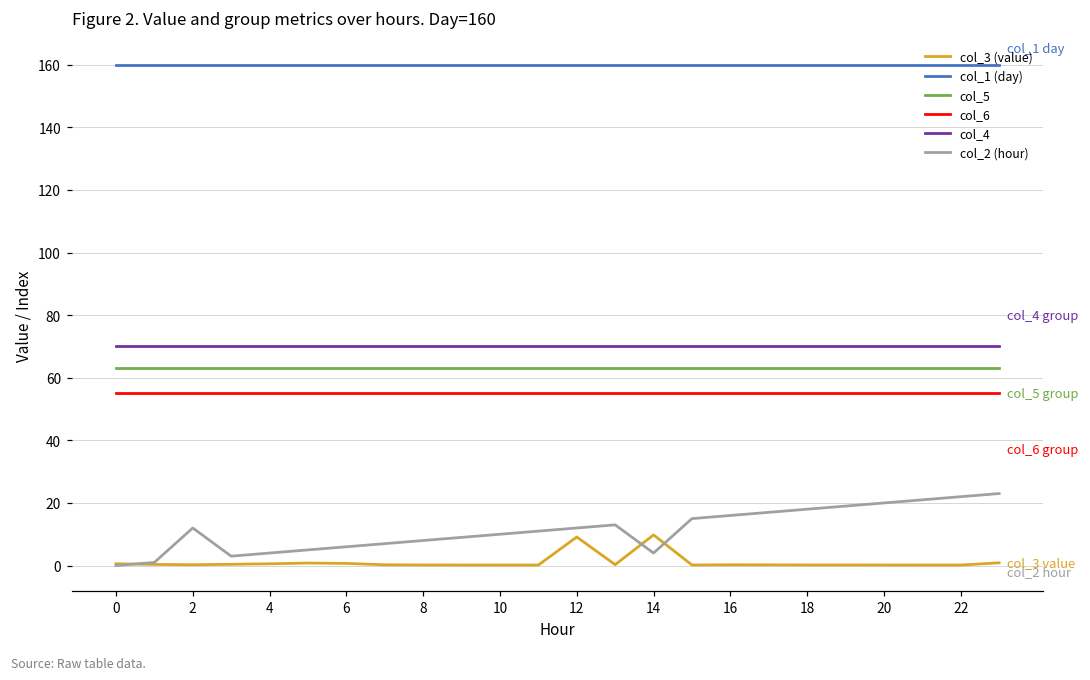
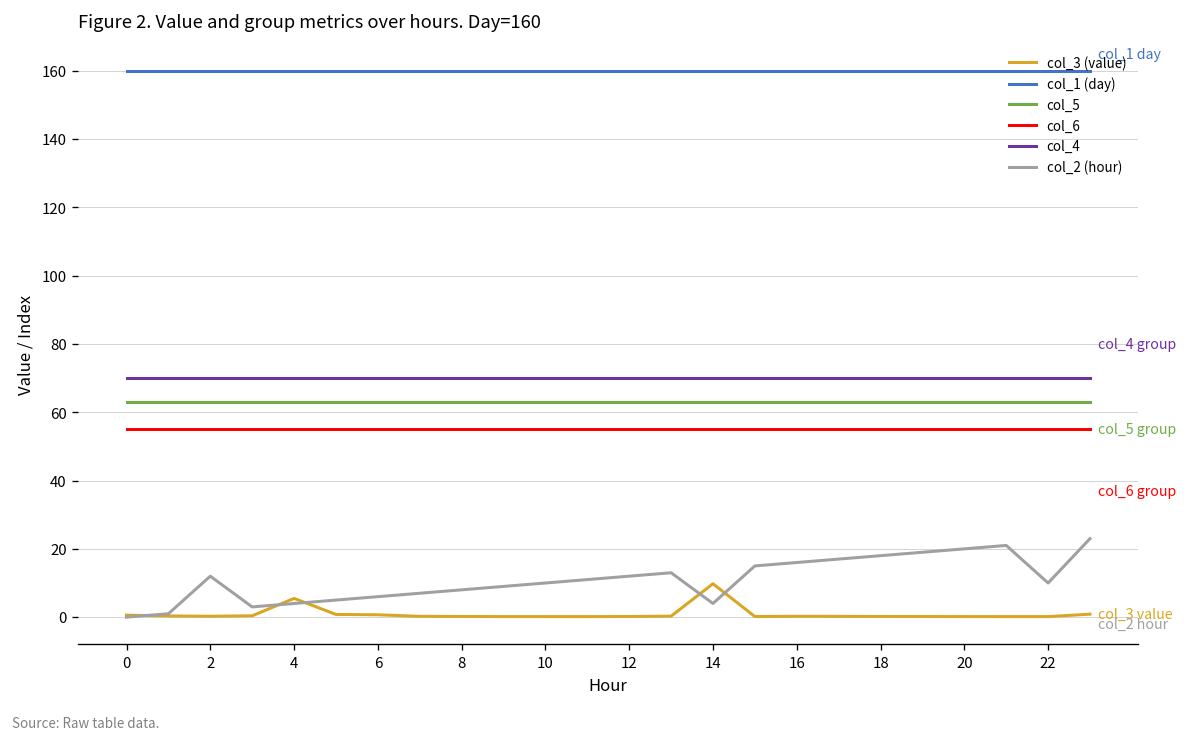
  {
    "col_3 (value)": {
      "2": 0,
-     "4": 1,
+     "4": 5,
      "6": 1,
      "8": 0,
      "10": 0,
-     "12": 9,
+     "12": 0,
      "14": 10,
      "16": 0,
      "18": 0,
      "20": 0,
      "22": 0
    },
    "col_1 (day)": {
      "0": 160,
      "2": 160,
      "4": 160,
      "6": 160,
      "8": 160,
      "10": 160,
      "12": 160,
      "14": 160,
      "16": 160,
      "18": 160,
      "20": 160,
      "22": 160
    },
    "col_5": {
      "0": 63,
      "2": 63,
      "4": 63,
      "6": 63,
      "8": 63,
      "10": 63,
      "12": 63,
      "14": 63,
      "16": 63,
      "18": 63,
      "20": 63,
      "22": 63
    },
    "col_6": {
      "0": 55,
      "2": 55,
      "4": 55,
      "6": 55,
      "8": 55,
      "10": 55,
      "12": 55,
      "14": 55,
      "16": 55,
      "18": 55,
      "20": 55,
      "22": 55
    },
    "col_4": {
      "0": 70,
      "2": 70,
      "4": 70,
      "6": 70,
      "8": 70,
      "10": 70,
      "12": 70,
      "14": 70,
      "16": 70,
      "18": 70,
      "20": 70,
      "22": 70
    },
    "col_2 (hour)": {
      "2": 12,
      "4": 4,
      "6": 6,
      "8": 8,
      "10": 10,
      "12": 12,
      "14": 4,
      "16": 16,
      "18": 18,
      "20": 20,
-     "22": 22
+     "22": 10
    }
  }
